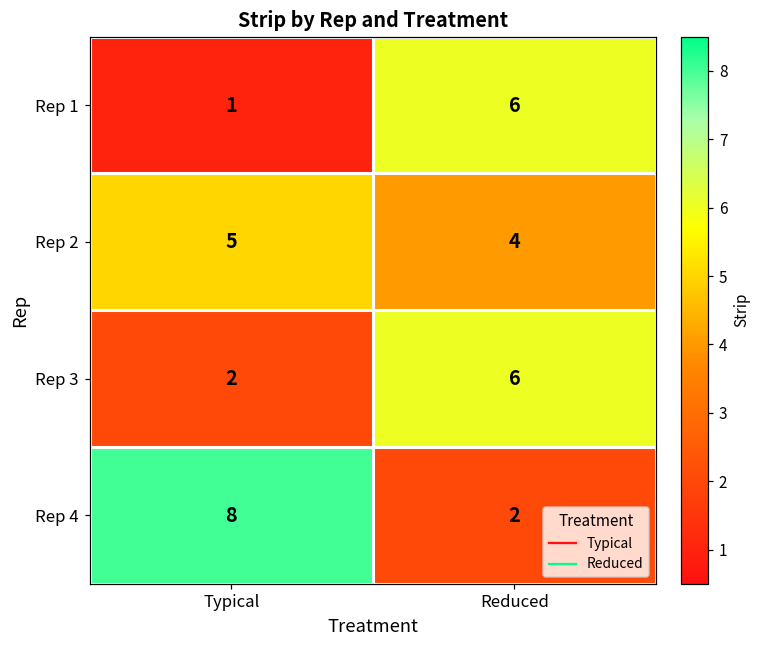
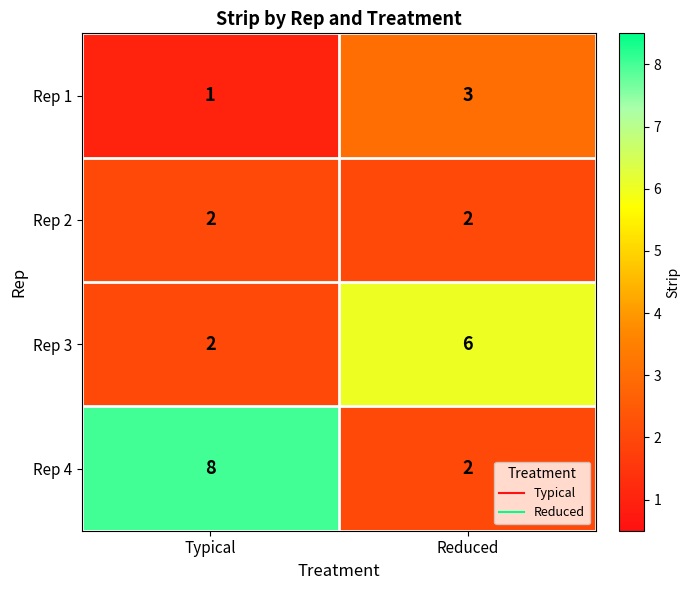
  {
    "Rep 1": {
      "Typical": 1,
-     "Reduced": 6
+     "Reduced": 3
    },
    "Rep 2": {
-     "Typical": 5,
-     "Reduced": 4
+     "Typical": 2,
+     "Reduced": 2
    },
    "Rep 3": {
      "Typical": 2,
      "Reduced": 6
    },
    "Rep 4": {
      "Typical": 8,
      "Reduced": 2
    }
  }
